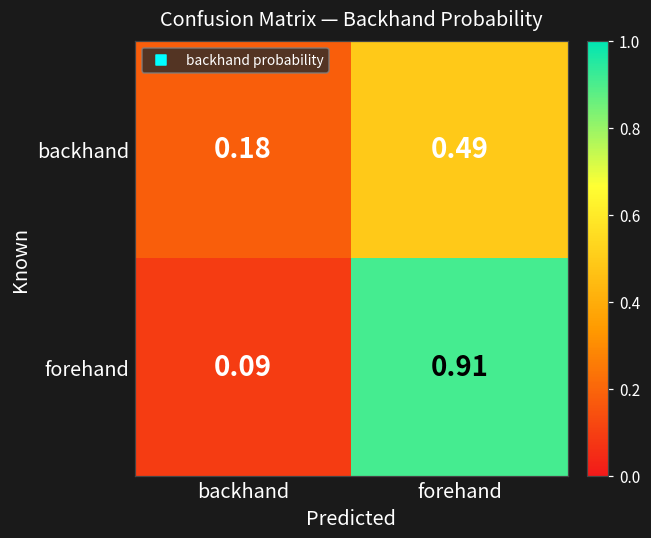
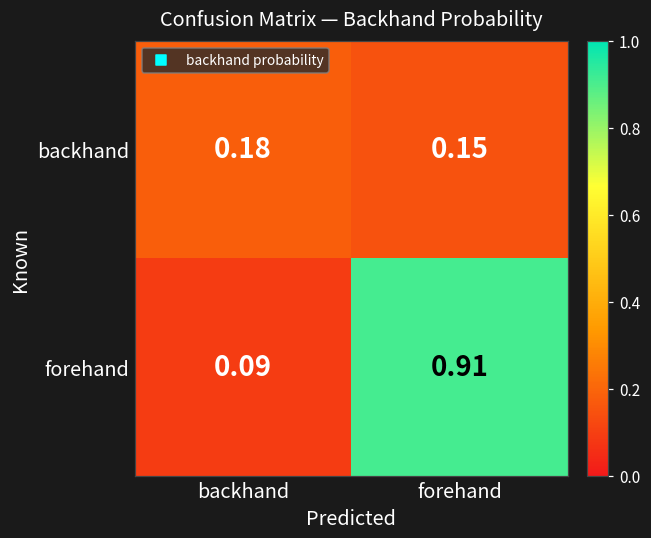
  {
    "backhand": {
      "backhand": 0.18,
-     "forehand": 0.49
+     "forehand": 0.15
    },
    "forehand": {
      "backhand": 0.09,
      "forehand": 0.91
    }
  }
